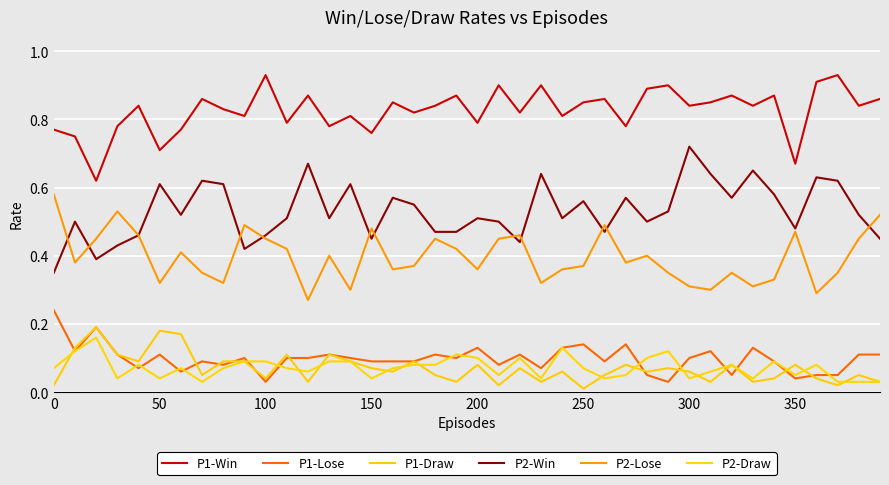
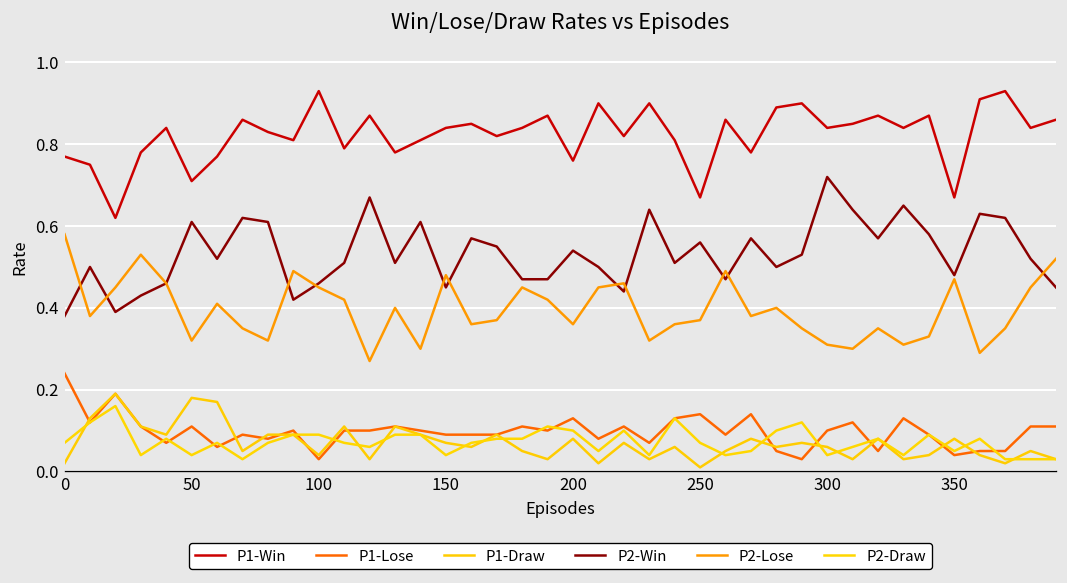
  {
    "P1-Win": {
      "0": 0.77,
      "50": 0.71,
      "100": 0.93,
-     "150": 0.76,
-     "200": 0.79,
-     "250": 0.85,
+     "150": 0.84,
+     "200": 0.76,
+     "250": 0.67,
      "300": 0.84,
      "350": 0.67
    },
    "P2-Win": {
-     "0": 0.35,
+     "0": 0.38,
      "50": 0.61,
      "100": 0.46,
      "150": 0.45,
-     "200": 0.51,
+     "200": 0.54,
      "250": 0.56,
      "300": 0.72,
      "350": 0.48
    }
  }
